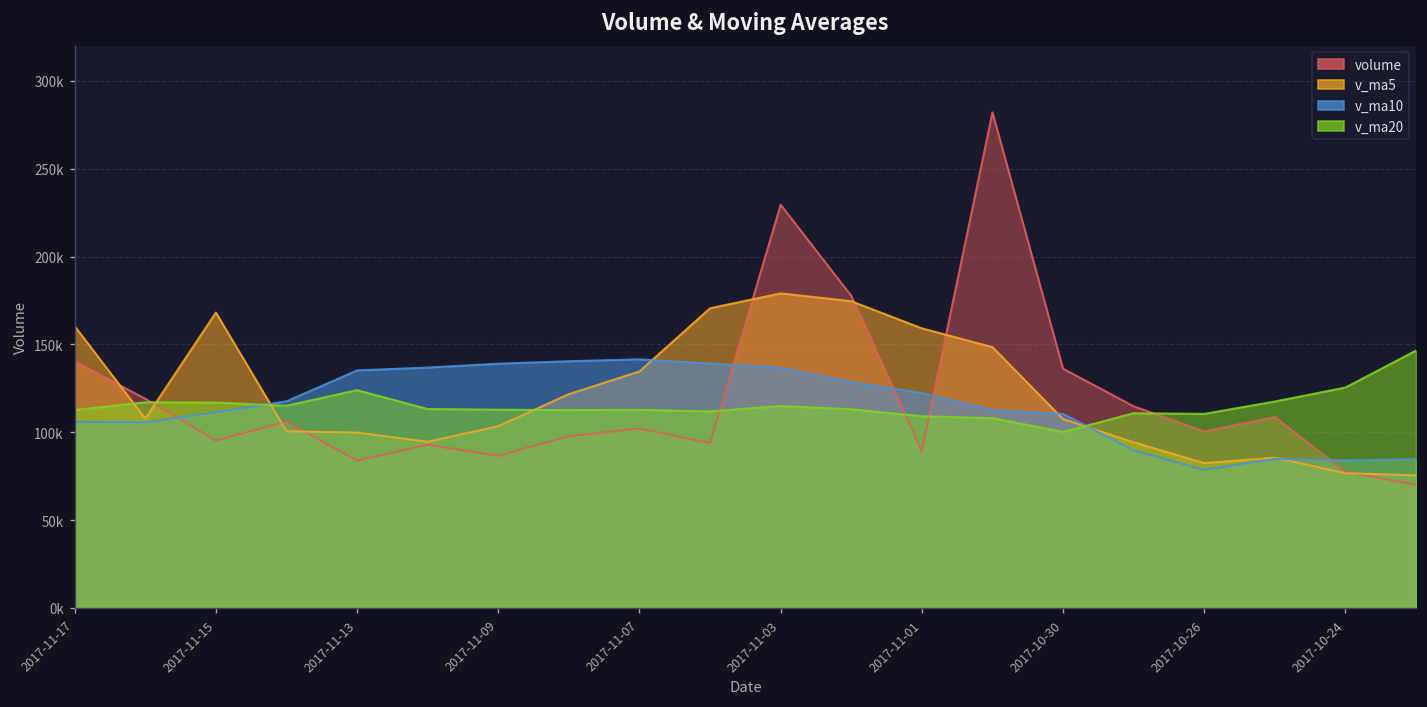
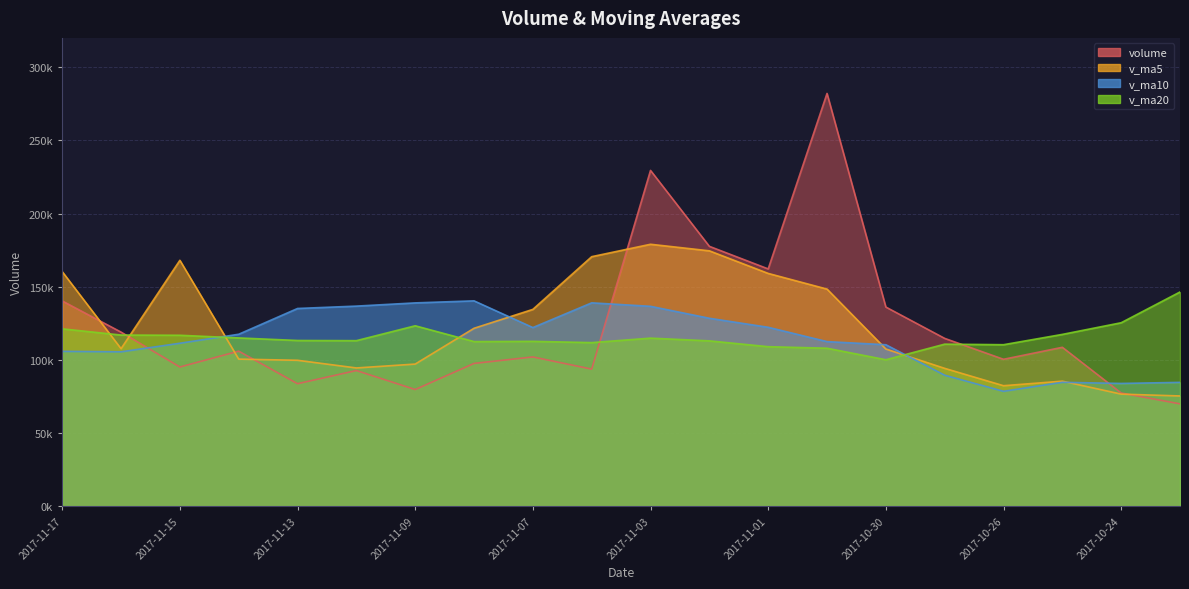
  {
    "volume": {
      "2017-11-17": 140000,
      "2017-11-15": 95000,
      "2017-11-13": 84000,
-     "2017-11-09": 87000,
+     "2017-11-09": 80000,
      "2017-11-07": 102000,
      "2017-11-03": 229000,
-     "2017-11-01": 89000,
+     "2017-11-01": 162000,
      "2017-10-30": 136000,
      "2017-10-26": 100000
    },
    "v_ma5": {
      "2017-11-17": 160000,
      "2017-11-15": 168000,
      "2017-11-13": 100000,
-     "2017-11-09": 103000,
+     "2017-11-09": 97000,
      "2017-11-07": 135000,
      "2017-11-03": 179000,
      "2017-11-01": 159000,
      "2017-10-30": 108000,
      "2017-10-26": 82000
    },
    "v_ma10": {
      "2017-11-17": 106000,
      "2017-11-15": 111000,
      "2017-11-13": 135000,
      "2017-11-09": 139000,
-     "2017-11-07": 142000,
+     "2017-11-07": 122000,
      "2017-11-03": 137000,
      "2017-11-01": 122000,
      "2017-10-30": 110000,
      "2017-10-26": 79000,
      "2017-10-24": 84000
    },
    "v_ma20": {
-     "2017-11-17": 113000,
+     "2017-11-17": 121000,
      "2017-11-15": 117000,
-     "2017-11-13": 124000,
-     "2017-11-09": 113000,
+     "2017-11-13": 113000,
+     "2017-11-09": 123000,
      "2017-11-07": 113000,
      "2017-11-03": 115000,
      "2017-11-01": 109000,
      "2017-10-30": 100000,
      "2017-10-26": 110000,
      "2017-10-24": 125000
    }
  }
